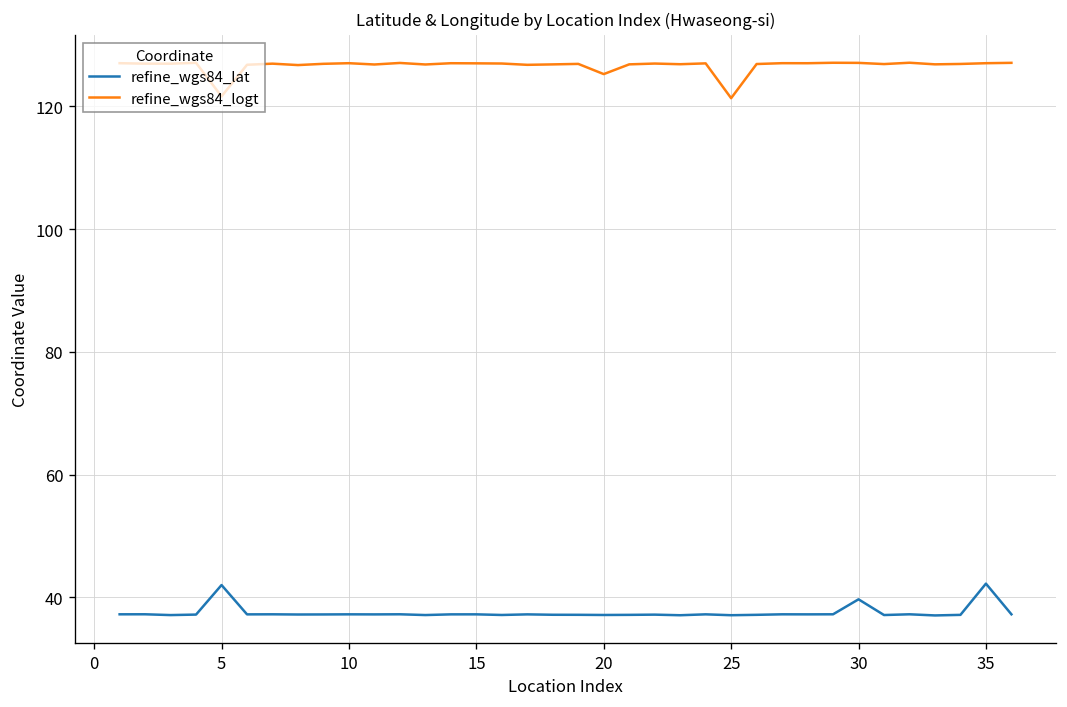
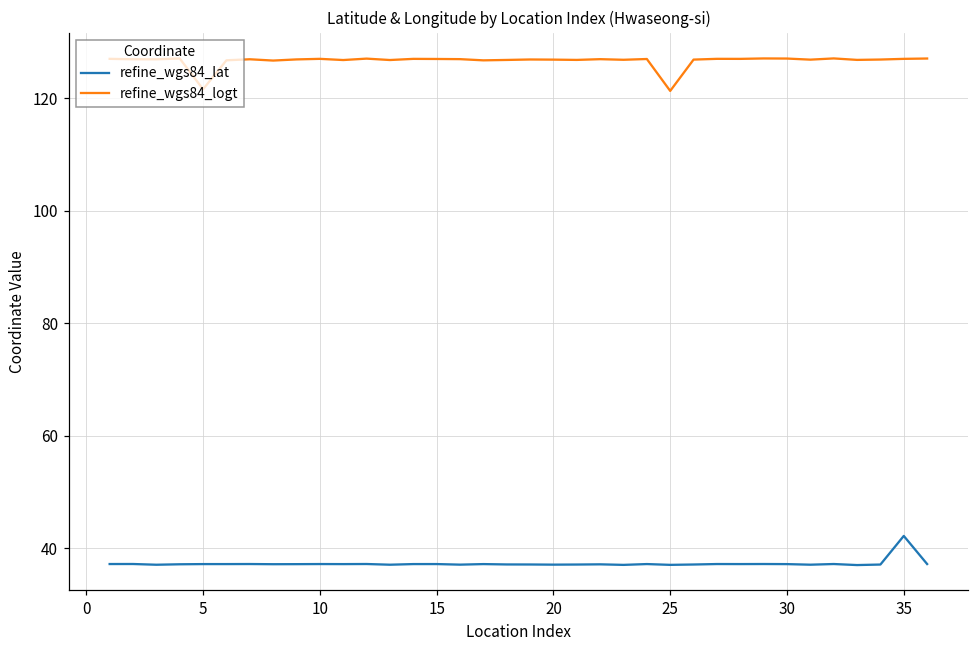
  {
    "refine_wgs84_lat": {
-     "5": 42,
+     "5": 37,
      "10": 37,
      "15": 37,
      "20": 37,
      "25": 37,
-     "30": 40,
+     "30": 37,
      "35": 42
    },
    "refine_wgs84_logt": {
      "10": 127,
      "15": 127,
-     "20": 125,
+     "20": 127,
      "25": 121,
      "30": 127,
      "35": 127
    }
  }
